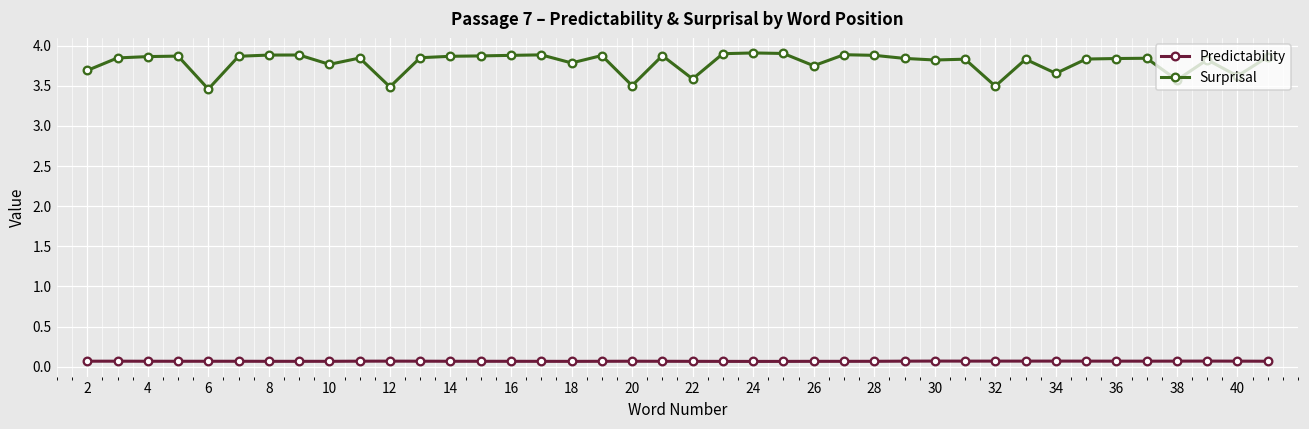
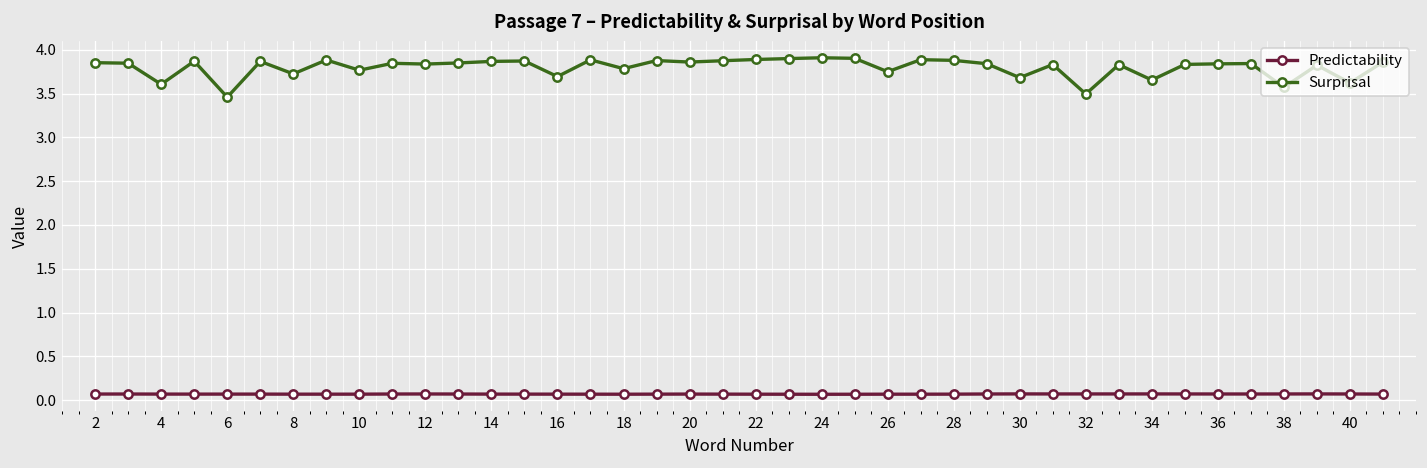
  {
    "Predictability": {
      "2": 0.1,
      "4": 0.1,
      "6": 0.1,
      "8": 0.1,
      "10": 0.1,
      "12": 0.1,
      "14": 0.1,
      "16": 0.1,
      "18": 0.1,
      "20": 0.1,
      "22": 0.1,
      "24": 0.1,
      "26": 0.1,
      "28": 0.1,
      "30": 0.1,
      "32": 0.1,
      "34": 0.1,
      "36": 0.1,
      "38": 0.1,
      "40": 0.1
    },
    "Surprisal": {
-     "2": 3.7,
-     "4": 3.9,
+     "2": 3.9,
+     "4": 3.6,
      "6": 3.5,
-     "8": 3.9,
+     "8": 3.7,
      "10": 3.8,
-     "12": 3.5,
+     "12": 3.8,
      "14": 3.9,
-     "16": 3.9,
+     "16": 3.7,
      "18": 3.8,
-     "20": 3.5,
-     "22": 3.6,
+     "20": 3.9,
+     "22": 3.9,
      "24": 3.9,
      "26": 3.7,
      "28": 3.9,
-     "30": 3.8,
+     "30": 3.7,
      "32": 3.5,
      "34": 3.7,
      "36": 3.8
    }
  }
